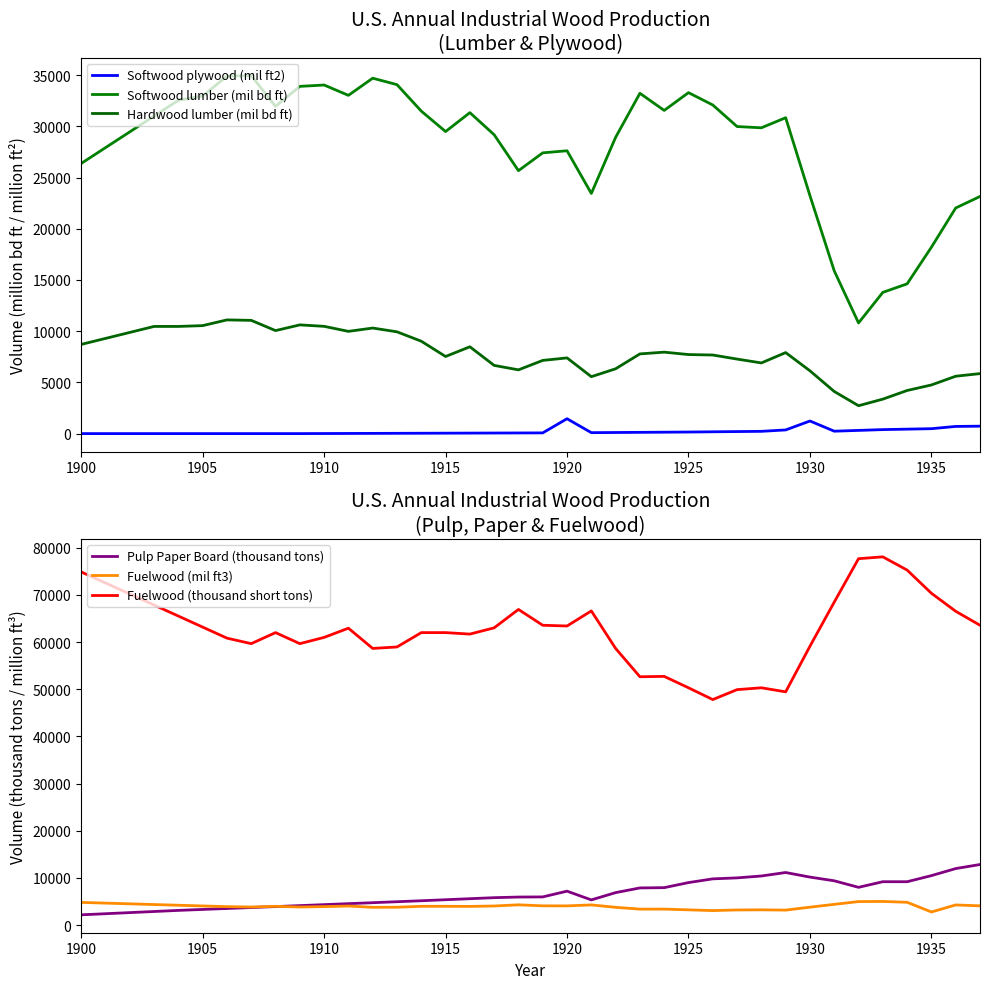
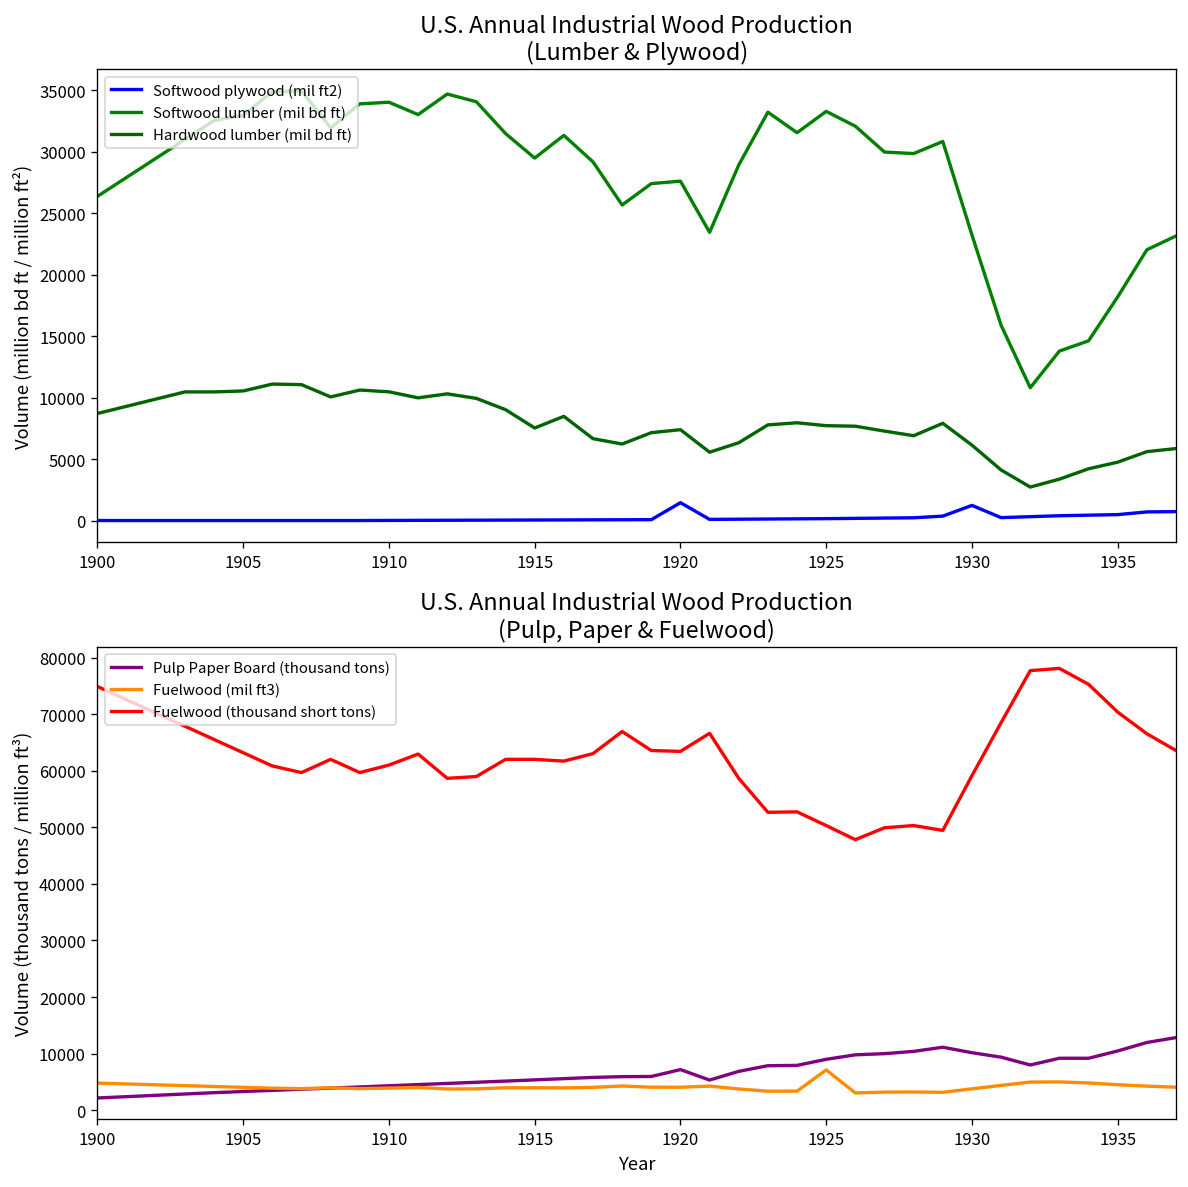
  {
    "U.S. Annual Industrial Wood Production (Lumber & Plywood)": {
      "Softwood plywood (mil ft2)": {
        "1900": 0,
        "1905": 0,
        "1910": 0,
        "1915": 0,
        "1920": 1500,
        "1925": 200,
        "1930": 1200,
        "1935": 500
      }
    },
    "U.S. Annual Industrial Wood Production (Pulp, Paper & Fuelwood)": {
      "Pulp Paper Board (thousand tons)": {
        "1900": 2000,
        "1905": 3000,
        "1915": 5000,
        "1920": 7000,
        "1925": 9000,
        "1930": 10000,
        "1935": 10000
      },
      "Fuelwood (mil ft3)": {
        "1900": 5000,
        "1905": 4000,
        "1915": 4000,
        "1920": 4000,
-       "1925": 3000,
+       "1925": 7000,
        "1930": 4000,
-       "1935": 3000
+       "1935": 5000
      },
      "Fuelwood (thousand short tons)": {
        "1900": 75000,
        "1905": 63000,
        "1910": 61000,
        "1915": 62000,
        "1920": 63000,
        "1925": 50000,
        "1930": 59000,
        "1935": 70000
      }
    }
  }
